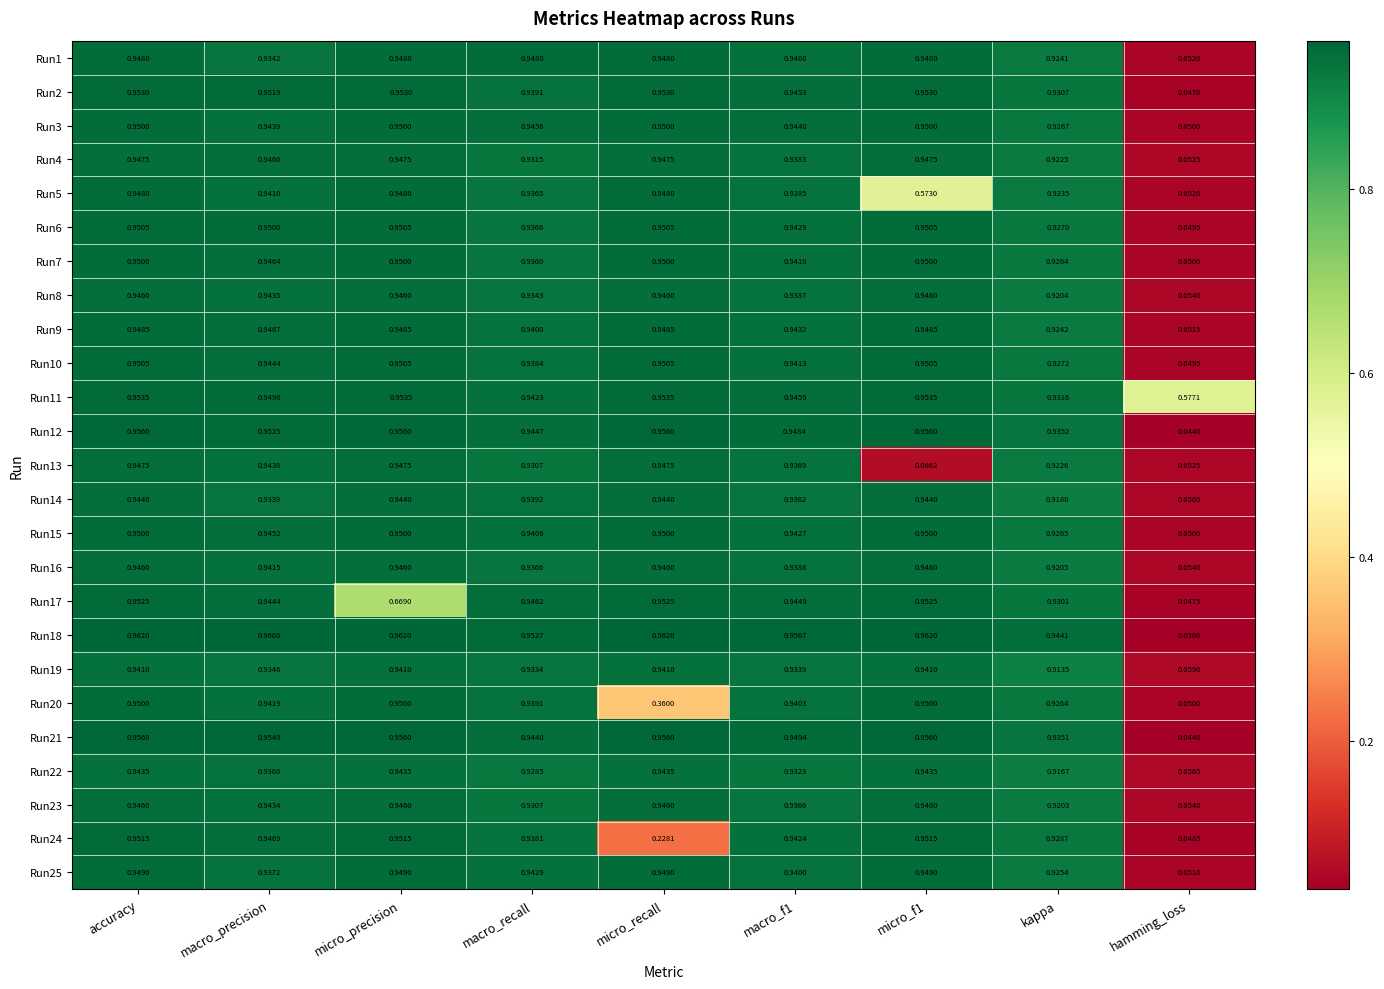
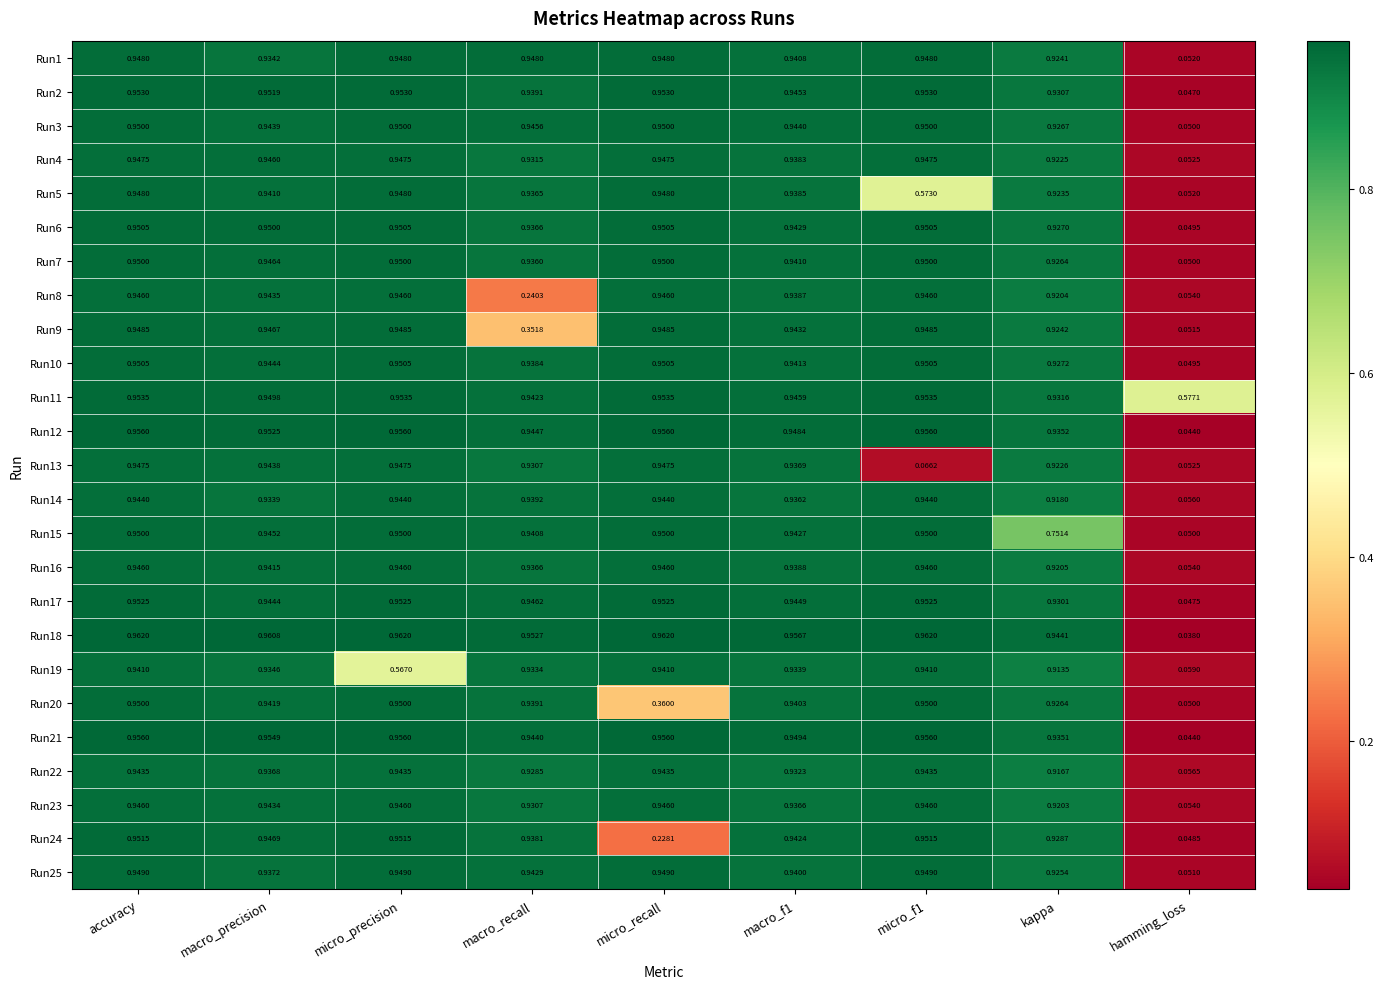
  {
    "Run8": {
      "accuracy": 0.9460,
      "macro_precision": 0.9435,
      "micro_precision": 0.9460,
-     "macro_recall": 0.9343,
+     "macro_recall": 0.2403,
      "micro_recall": 0.9460,
      "macro_f1": 0.9387,
      "micro_f1": 0.9460,
      "kappa": 0.9204,
      "hamming_loss": 0.0540
    },
    "Run9": {
      "accuracy": 0.9485,
      "macro_precision": 0.9467,
      "micro_precision": 0.9485,
-     "macro_recall": 0.9400,
+     "macro_recall": 0.3518,
      "micro_recall": 0.9485,
      "macro_f1": 0.9432,
      "micro_f1": 0.9485,
      "kappa": 0.9242,
      "hamming_loss": 0.0515
    },
    "Run15": {
      "accuracy": 0.9500,
      "macro_precision": 0.9452,
      "micro_precision": 0.9500,
      "macro_recall": 0.9408,
      "micro_recall": 0.9500,
      "macro_f1": 0.9427,
      "micro_f1": 0.9500,
-     "kappa": 0.9265,
+     "kappa": 0.7514,
      "hamming_loss": 0.0500
    },
    "Run17": {
      "accuracy": 0.9525,
      "macro_precision": 0.9444,
-     "micro_precision": 0.6690,
+     "micro_precision": 0.9525,
      "macro_recall": 0.9462,
      "micro_recall": 0.9525,
      "macro_f1": 0.9449,
      "micro_f1": 0.9525,
      "kappa": 0.9301,
      "hamming_loss": 0.0475
    },
    "Run19": {
      "accuracy": 0.9410,
      "macro_precision": 0.9346,
-     "micro_precision": 0.9410,
+     "micro_precision": 0.5670,
      "macro_recall": 0.9334,
      "micro_recall": 0.9410,
      "macro_f1": 0.9339,
      "micro_f1": 0.9410,
      "kappa": 0.9135,
      "hamming_loss": 0.0590
    }
  }
